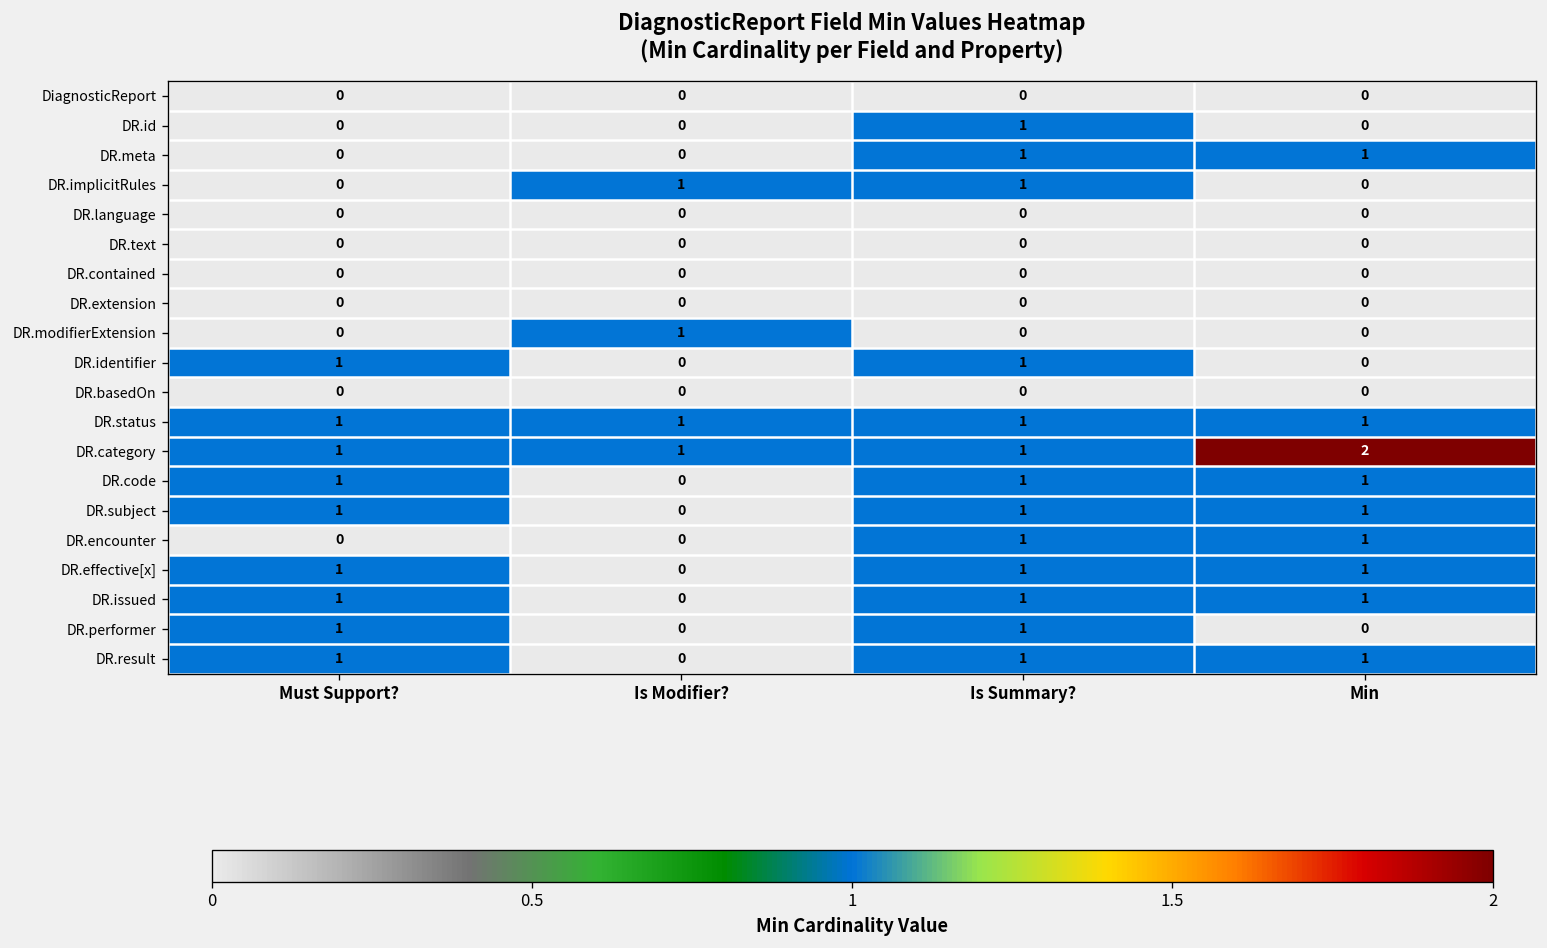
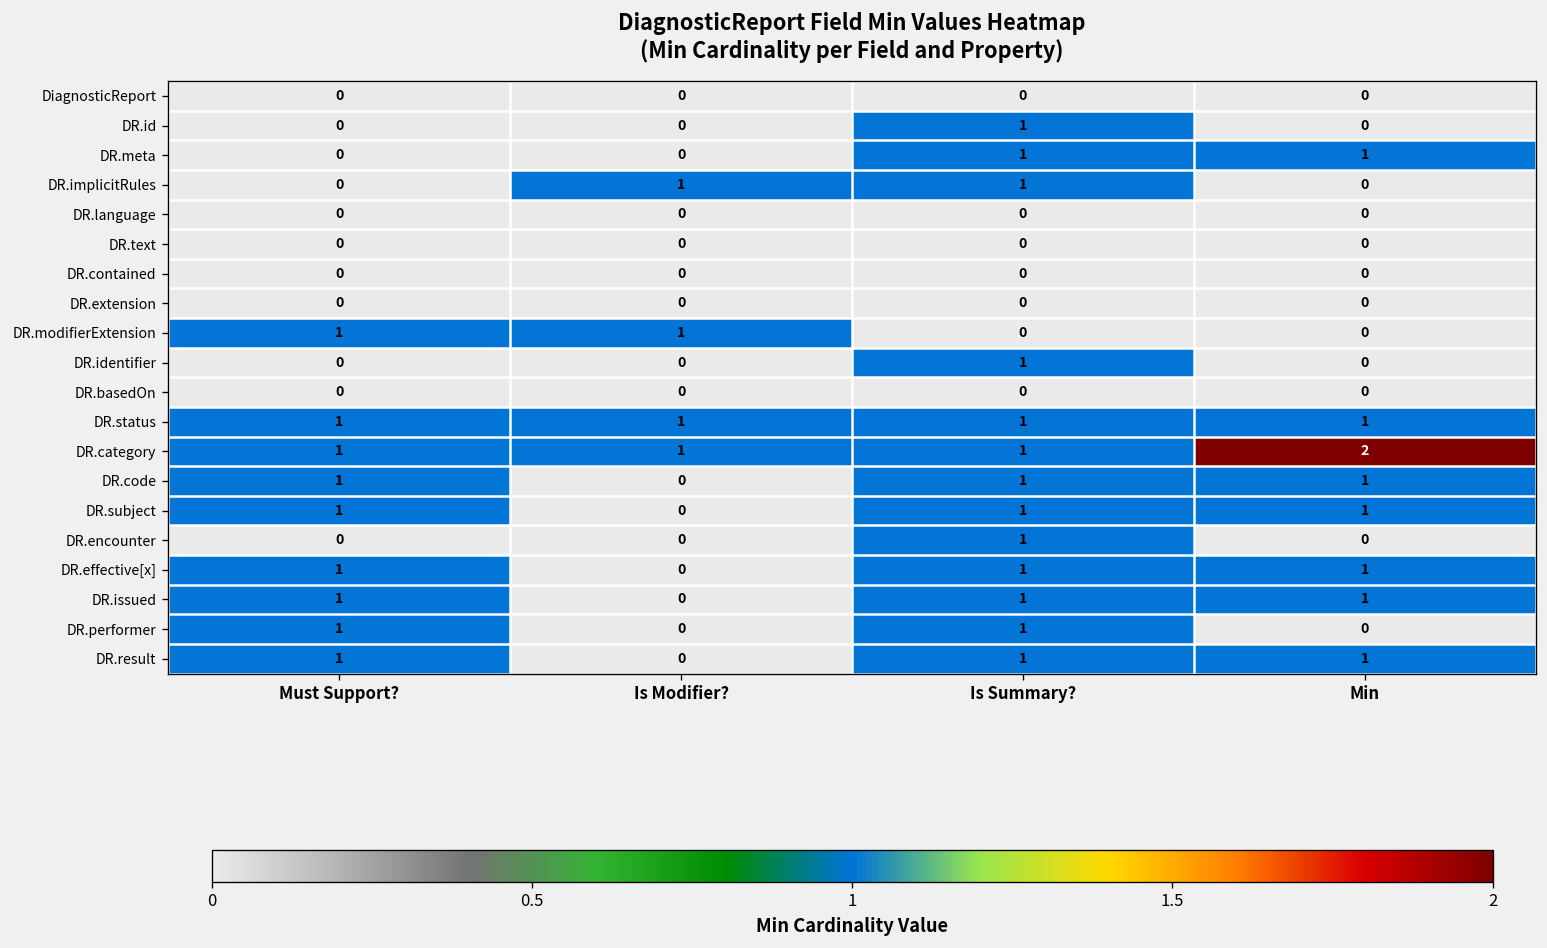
  {
    "DiagnosticReport": {
      "Must Support?": 0,
      "Is Modifier?": 0,
      "Is Summary?": 0,
      "Min": 0
    },
    "DR.id": {
      "Must Support?": 0,
      "Is Modifier?": 0,
      "Is Summary?": 1,
      "Min": 0
    },
    "DR.meta": {
      "Must Support?": 0,
      "Is Modifier?": 0,
      "Is Summary?": 1,
      "Min": 1
    },
    "DR.implicitRules": {
      "Must Support?": 0,
      "Is Modifier?": 1,
      "Is Summary?": 1,
      "Min": 0
    },
    "DR.language": {
      "Must Support?": 0,
      "Is Modifier?": 0,
      "Is Summary?": 0,
      "Min": 0
    },
    "DR.text": {
      "Must Support?": 0,
      "Is Modifier?": 0,
      "Is Summary?": 0,
      "Min": 0
    },
    "DR.contained": {
      "Must Support?": 0,
      "Is Modifier?": 0,
      "Is Summary?": 0,
      "Min": 0
    },
    "DR.extension": {
      "Must Support?": 0,
      "Is Modifier?": 0,
      "Is Summary?": 0,
      "Min": 0
    },
    "DR.modifierExtension": {
-     "Must Support?": 0,
+     "Must Support?": 1,
      "Is Modifier?": 1,
      "Is Summary?": 0,
      "Min": 0
    },
    "DR.identifier": {
-     "Must Support?": 1,
+     "Must Support?": 0,
      "Is Modifier?": 0,
      "Is Summary?": 1,
      "Min": 0
    },
    "DR.basedOn": {
      "Must Support?": 0,
      "Is Modifier?": 0,
      "Is Summary?": 0,
      "Min": 0
    },
    "DR.status": {
      "Must Support?": 1,
      "Is Modifier?": 1,
      "Is Summary?": 1,
      "Min": 1
    },
    "DR.category": {
      "Must Support?": 1,
      "Is Modifier?": 1,
      "Is Summary?": 1,
      "Min": 2
    },
    "DR.code": {
      "Must Support?": 1,
      "Is Modifier?": 0,
      "Is Summary?": 1,
      "Min": 1
    },
    "DR.subject": {
      "Must Support?": 1,
      "Is Modifier?": 0,
      "Is Summary?": 1,
      "Min": 1
    },
    "DR.encounter": {
      "Must Support?": 0,
      "Is Modifier?": 0,
      "Is Summary?": 1,
-     "Min": 1
+     "Min": 0
    },
    "DR.effective[x]": {
      "Must Support?": 1,
      "Is Modifier?": 0,
      "Is Summary?": 1,
      "Min": 1
    },
    "DR.issued": {
      "Must Support?": 1,
      "Is Modifier?": 0,
      "Is Summary?": 1,
      "Min": 1
    },
    "DR.performer": {
      "Must Support?": 1,
      "Is Modifier?": 0,
      "Is Summary?": 1,
      "Min": 0
    },
    "DR.result": {
      "Must Support?": 1,
      "Is Modifier?": 0,
      "Is Summary?": 1,
      "Min": 1
    }
  }
